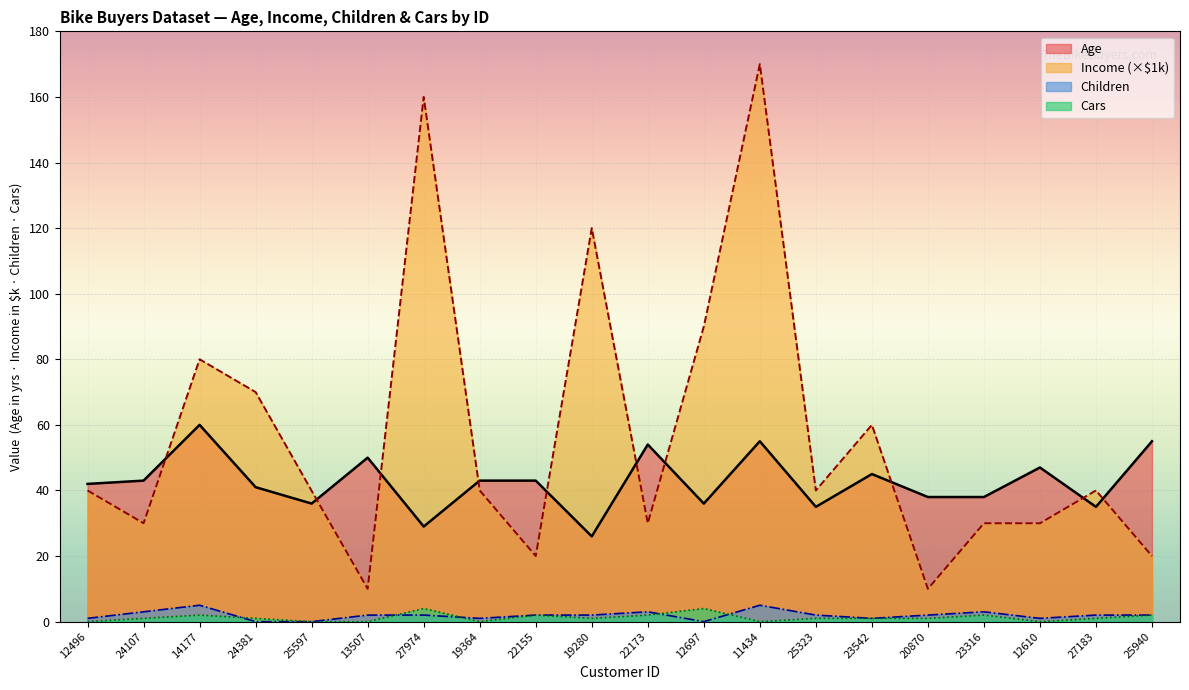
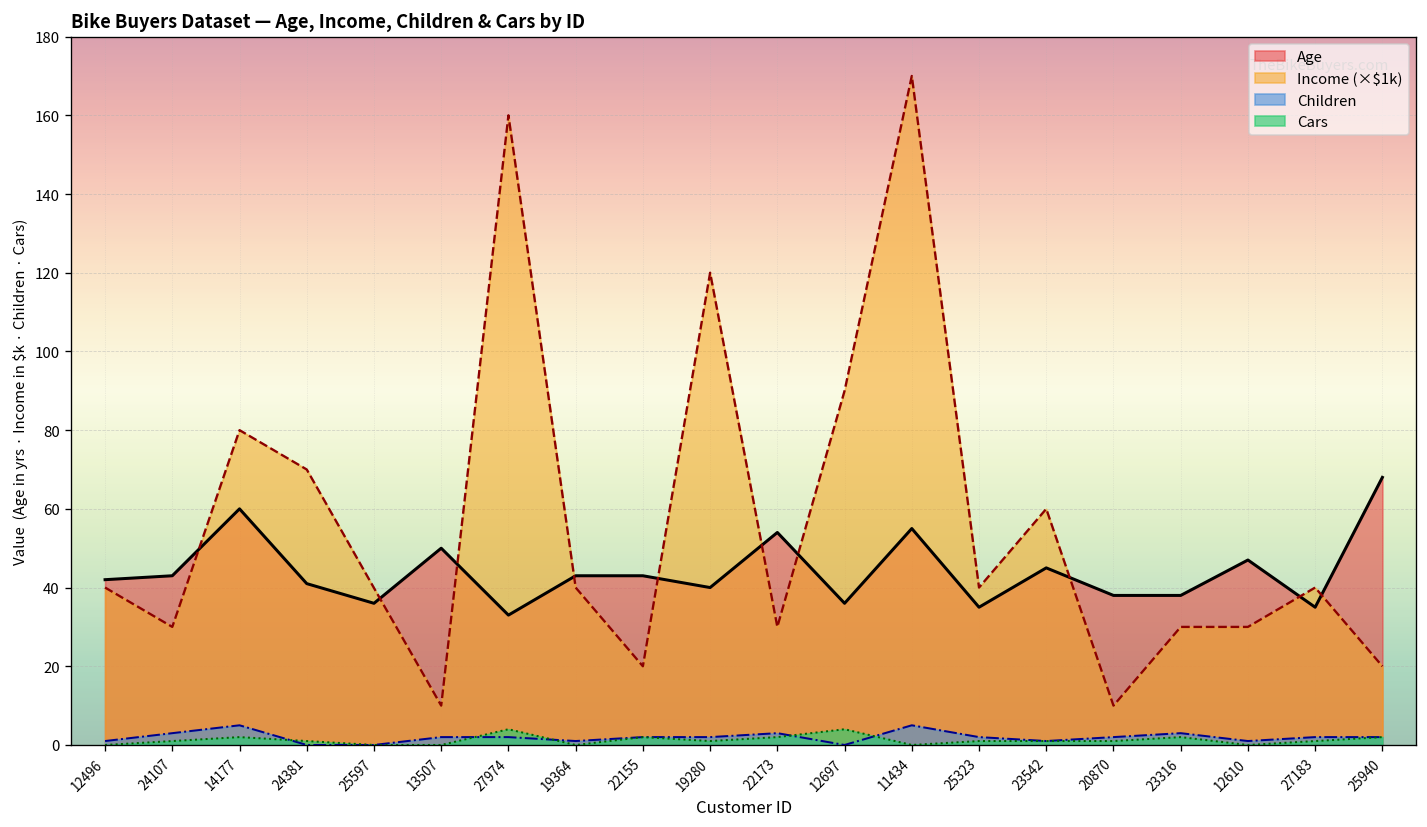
  {
    "Age": {
      "12496": 42,
      "24107": 43,
      "14177": 60,
      "24381": 41,
      "25597": 36,
      "13507": 50,
-     "27974": 29,
+     "27974": 33,
      "19364": 43,
      "22155": 43,
-     "19280": 26,
+     "19280": 40,
      "22173": 54,
      "12697": 36,
      "11434": 55,
      "25323": 35,
      "23542": 45,
      "20870": 38,
      "23316": 38,
      "12610": 47,
      "27183": 35,
-     "25940": 55
+     "25940": 68
    },
    "Income (×$1k)": {
      "12496": 40,
      "24107": 30,
      "14177": 80,
      "24381": 70,
      "25597": 40,
      "13507": 10,
      "27974": 160,
      "19364": 40,
      "22155": 20,
      "19280": 120,
      "22173": 30,
      "12697": 90,
      "11434": 170,
      "25323": 40,
      "23542": 60,
      "20870": 10,
      "23316": 30,
      "12610": 30,
      "27183": 40,
      "25940": 20
    },
    "Children": {
      "12496": 1,
      "24107": 3,
      "14177": 5,
      "24381": 0,
      "13507": 2,
      "27974": 2,
      "19364": 1,
      "19280": 2,
      "22173": 3,
      "12697": 0,
      "11434": 5,
      "25323": 2,
      "20870": 2,
      "23316": 3,
      "12610": 1,
      "27183": 2
    },
    "Cars": {
      "12496": 0,
      "24107": 1,
      "14177": 2,
      "24381": 1,
      "13507": 0,
      "27974": 4,
      "19364": 0,
      "19280": 1,
      "22173": 2,
      "12697": 4,
      "11434": 0,
      "25323": 1,
      "20870": 1,
      "23316": 2,
      "12610": 0,
      "27183": 1
    }
  }
